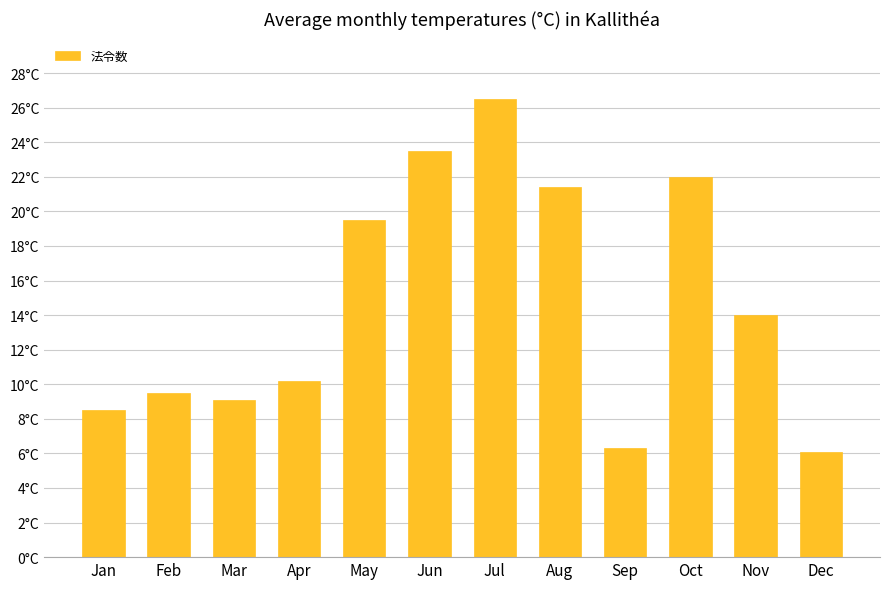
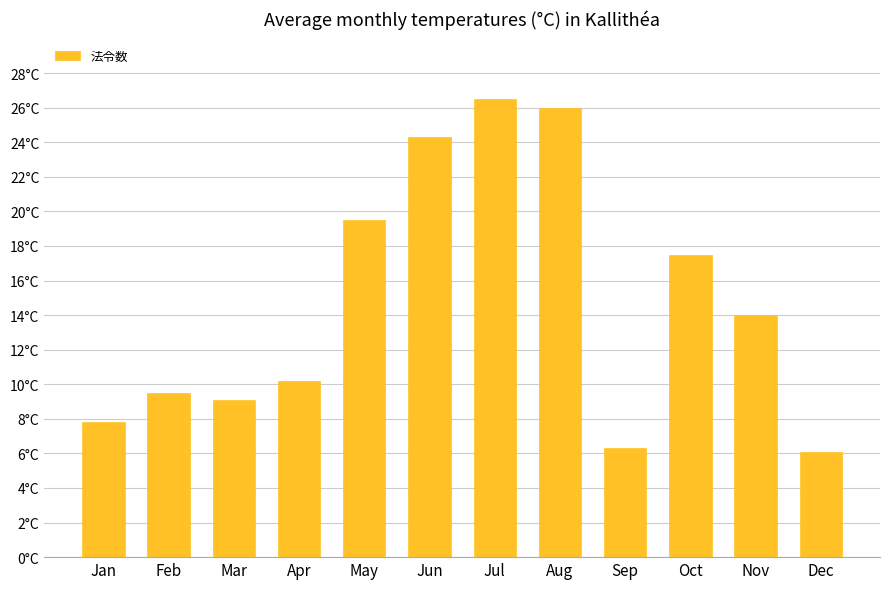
  {
-   "Jan": "8.5°C",
+   "Jan": "7.8°C",
    "Feb": "9.5°C",
    "Mar": "9.1°C",
    "Apr": "10.2°C",
    "May": "19.5°C",
-   "Jun": "23.5°C",
+   "Jun": "24.3°C",
    "Jul": "26.5°C",
-   "Aug": "21.4°C",
+   "Aug": "26.0°C",
    "Sep": "6.3°C",
-   "Oct": "22.0°C",
+   "Oct": "17.5°C",
    "Nov": "14.0°C",
    "Dec": "6.1°C"
  }
